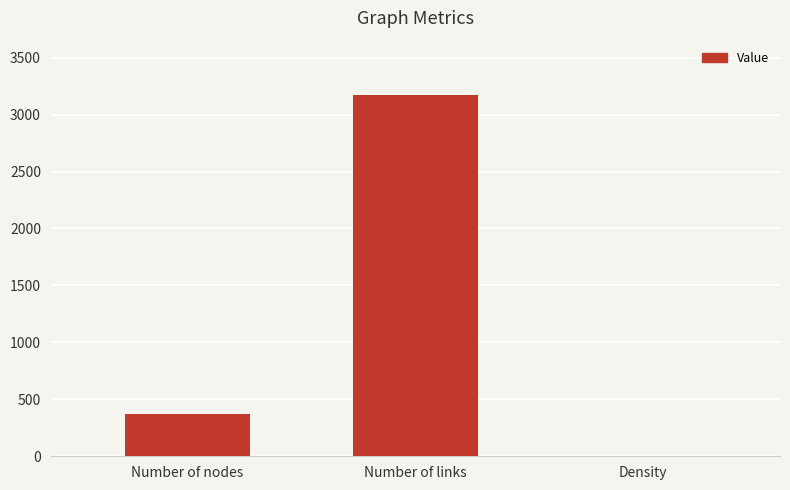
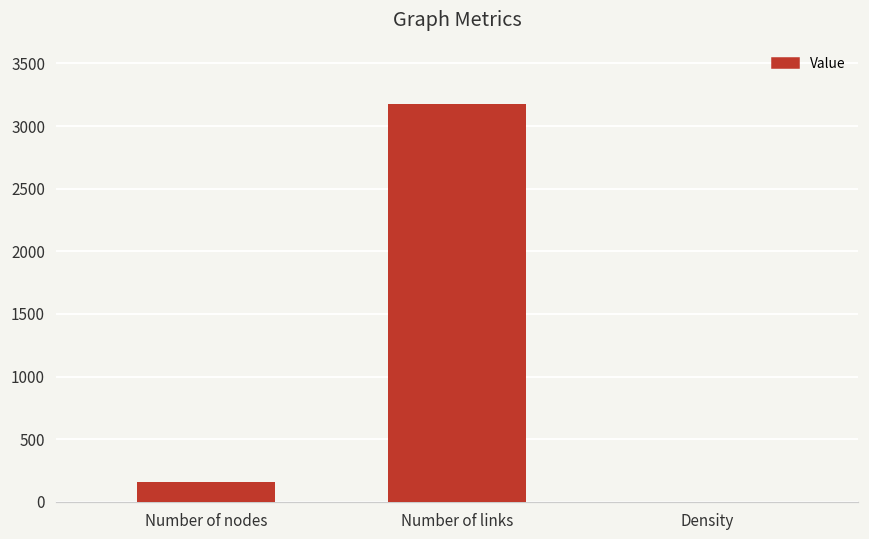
  {
-   "Number of nodes": 370,
+   "Number of nodes": 160,
    "Number of links": 3170
  }
